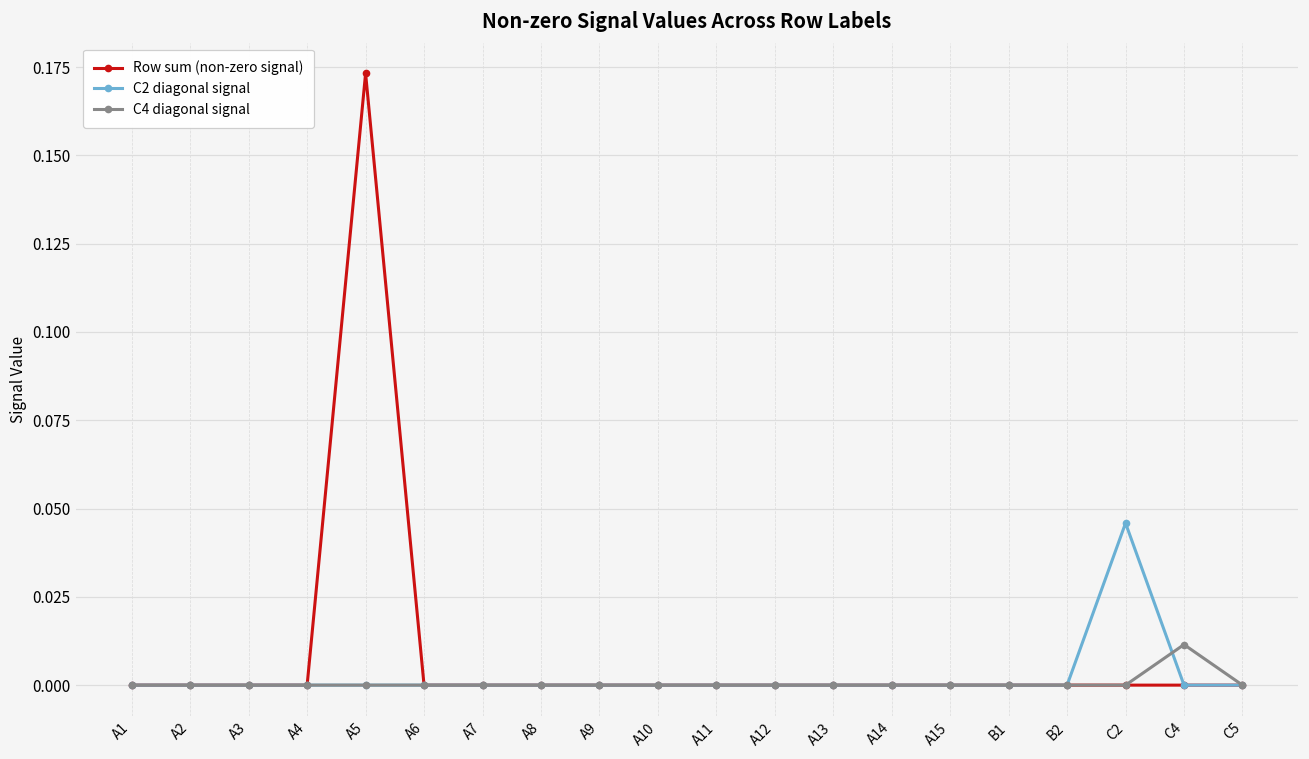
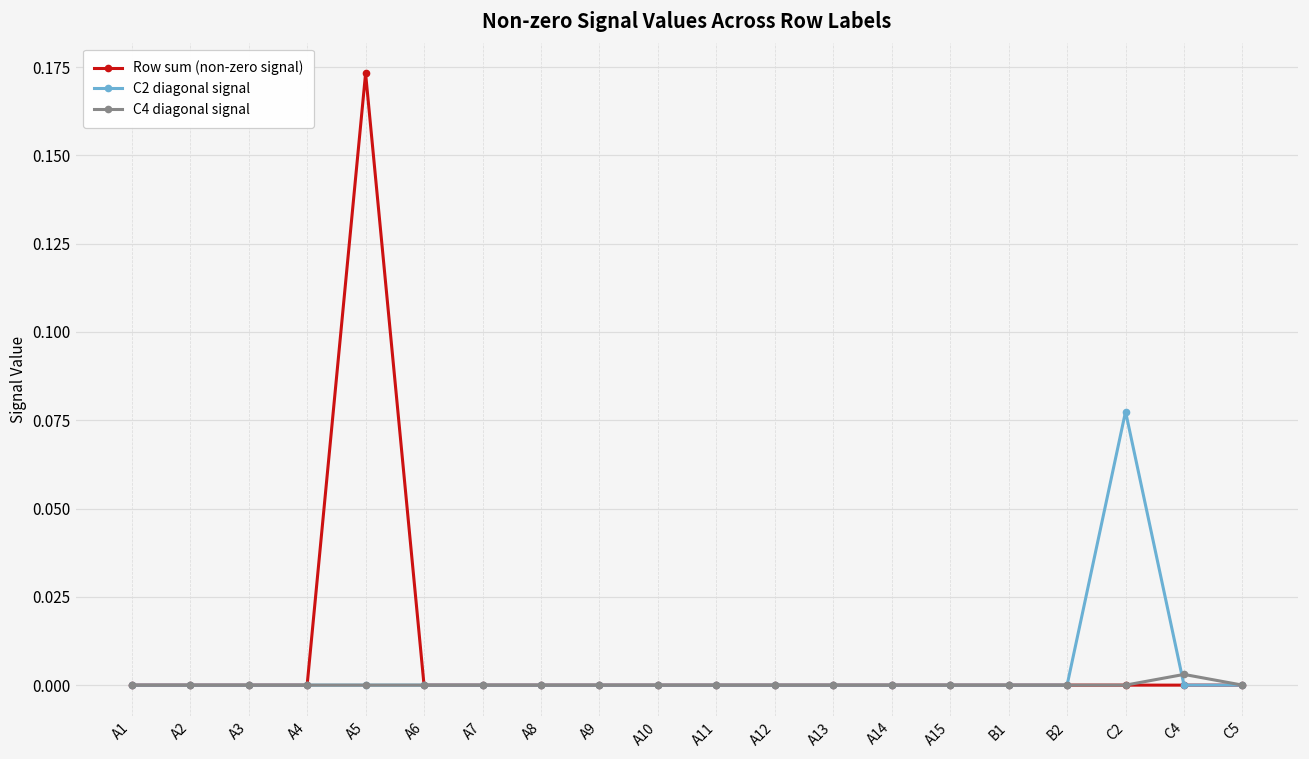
  {
    "Row sum (non-zero signal)": {
      "A5": 0.173
    },
    "C2 diagonal signal": {
-     "C2": 0.046
+     "C2": 0.077
    },
    "C4 diagonal signal": {
-     "C4": 0.011
+     "C4": 0.003
    }
  }
